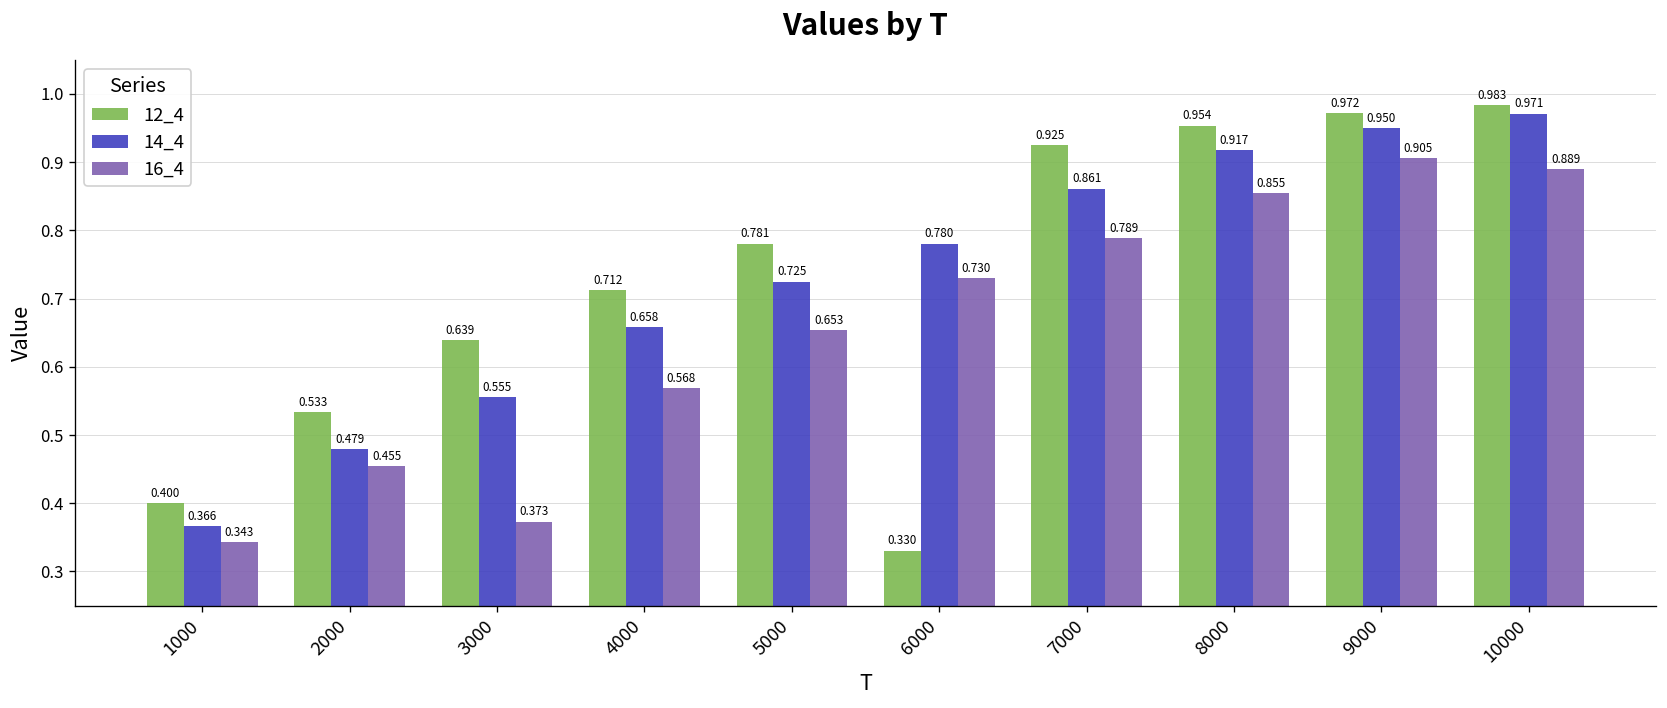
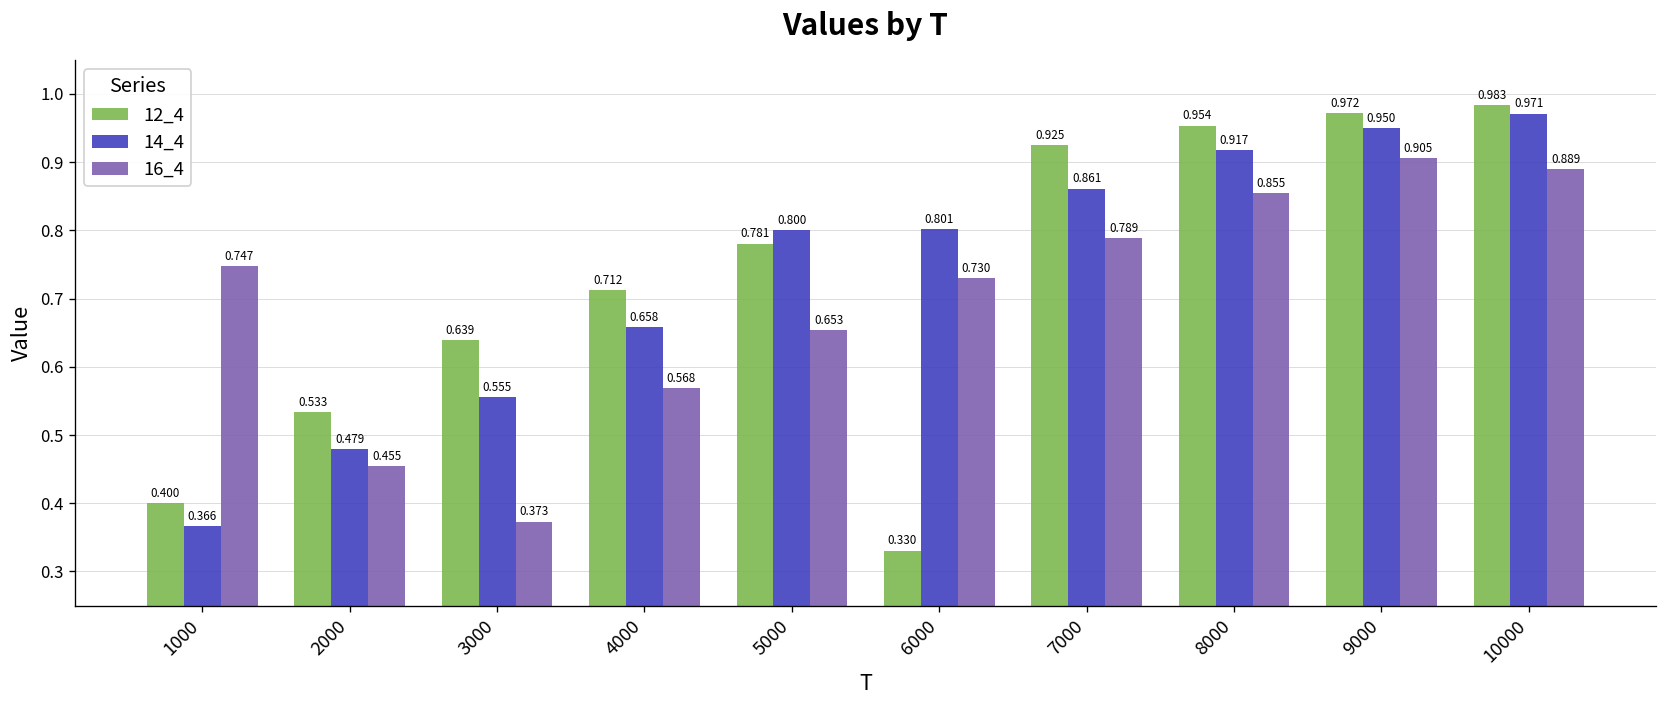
  {
    "12_4": {
      "1000": 0.400,
      "2000": 0.533,
      "3000": 0.639,
      "4000": 0.712,
      "5000": 0.781,
      "6000": 0.330,
      "7000": 0.925,
      "8000": 0.954,
      "9000": 0.972,
      "10000": 0.983
    },
    "14_4": {
      "1000": 0.366,
      "2000": 0.479,
      "3000": 0.555,
      "4000": 0.658,
-     "5000": 0.725,
-     "6000": 0.780,
+     "5000": 0.800,
+     "6000": 0.801,
      "7000": 0.861,
      "8000": 0.917,
      "9000": 0.950,
      "10000": 0.971
    },
    "16_4": {
-     "1000": 0.343,
+     "1000": 0.747,
      "2000": 0.455,
      "3000": 0.373,
      "4000": 0.568,
      "5000": 0.653,
      "6000": 0.730,
      "7000": 0.789,
      "8000": 0.855,
      "9000": 0.905,
      "10000": 0.889
    }
  }
